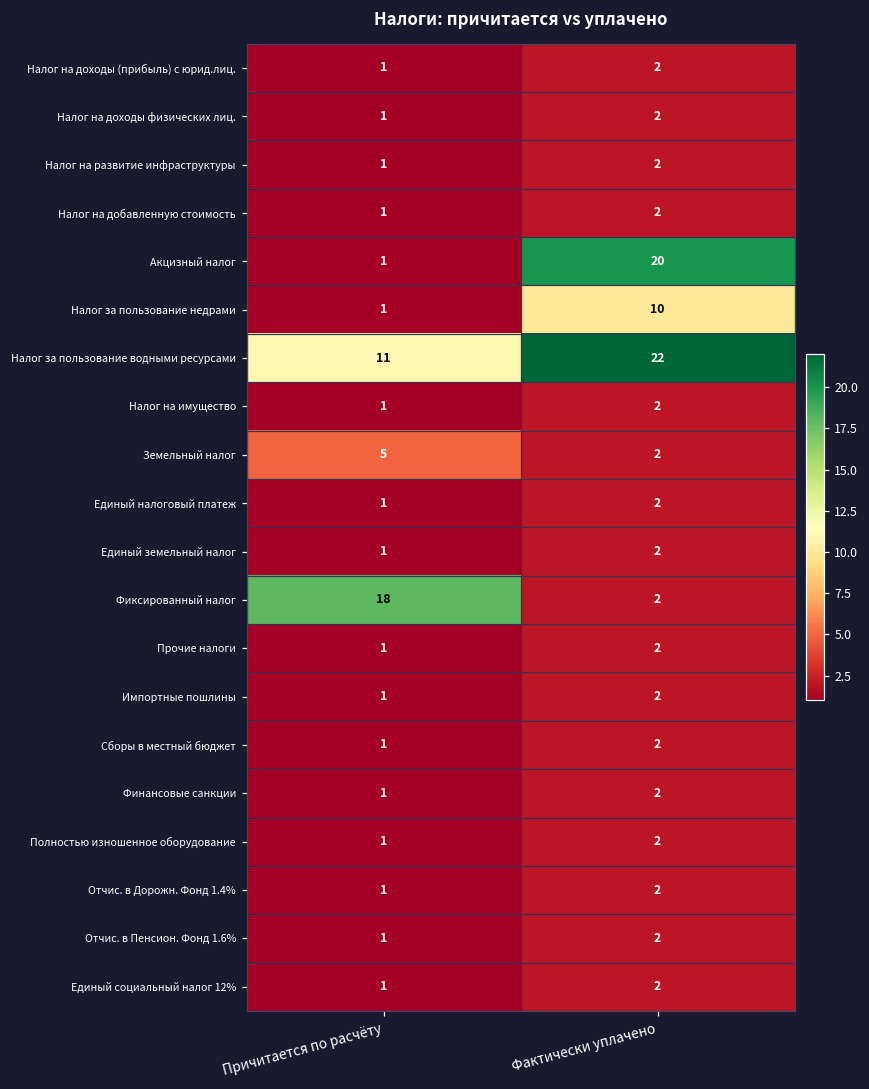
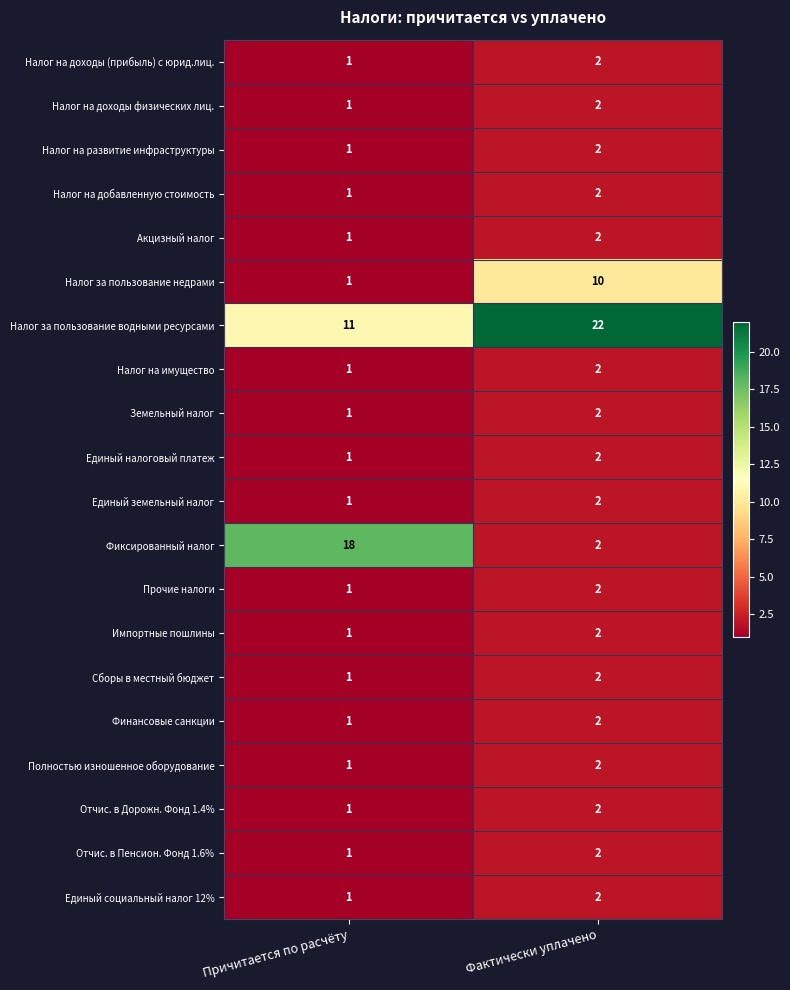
  {
    "Налог на доходы (прибыль) с юрид.лиц.": {
      "Причитается по расчёту": 1,
      "Фактически уплачено": 2
    },
    "Налог на доходы физических лиц.": {
      "Причитается по расчёту": 1,
      "Фактически уплачено": 2
    },
    "Налог на развитие инфраструктуры": {
      "Причитается по расчёту": 1,
      "Фактически уплачено": 2
    },
    "Налог на добавленную стоимость": {
      "Причитается по расчёту": 1,
      "Фактически уплачено": 2
    },
    "Акцизный налог": {
      "Причитается по расчёту": 1,
-     "Фактически уплачено": 20
+     "Фактически уплачено": 2
    },
    "Налог за пользование недрами": {
      "Причитается по расчёту": 1,
      "Фактически уплачено": 10
    },
    "Налог за пользование водными ресурсами": {
      "Причитается по расчёту": 11,
      "Фактически уплачено": 22
    },
    "Налог на имущество": {
      "Причитается по расчёту": 1,
      "Фактически уплачено": 2
    },
    "Земельный налог": {
-     "Причитается по расчёту": 5,
+     "Причитается по расчёту": 1,
      "Фактически уплачено": 2
    },
    "Единый налоговый платеж": {
      "Причитается по расчёту": 1,
      "Фактически уплачено": 2
    },
    "Единый земельный налог": {
      "Причитается по расчёту": 1,
      "Фактически уплачено": 2
    },
    "Фиксированный налог": {
      "Причитается по расчёту": 18,
      "Фактически уплачено": 2
    },
    "Прочие налоги": {
      "Причитается по расчёту": 1,
      "Фактически уплачено": 2
    },
    "Импортные пошлины": {
      "Причитается по расчёту": 1,
      "Фактически уплачено": 2
    },
    "Сборы в местный бюджет": {
      "Причитается по расчёту": 1,
      "Фактически уплачено": 2
    },
    "Финансовые санкции": {
      "Причитается по расчёту": 1,
      "Фактически уплачено": 2
    },
    "Полностью изношенное оборудование": {
      "Причитается по расчёту": 1,
      "Фактически уплачено": 2
    },
    "Отчис. в Дорожн. Фонд 1.4%": {
      "Причитается по расчёту": 1,
      "Фактически уплачено": 2
    },
    "Отчис. в Пенсион. Фонд 1.6%": {
      "Причитается по расчёту": 1,
      "Фактически уплачено": 2
    },
    "Единый социальный налог 12%": {
      "Причитается по расчёту": 1,
      "Фактически уплачено": 2
    }
  }
